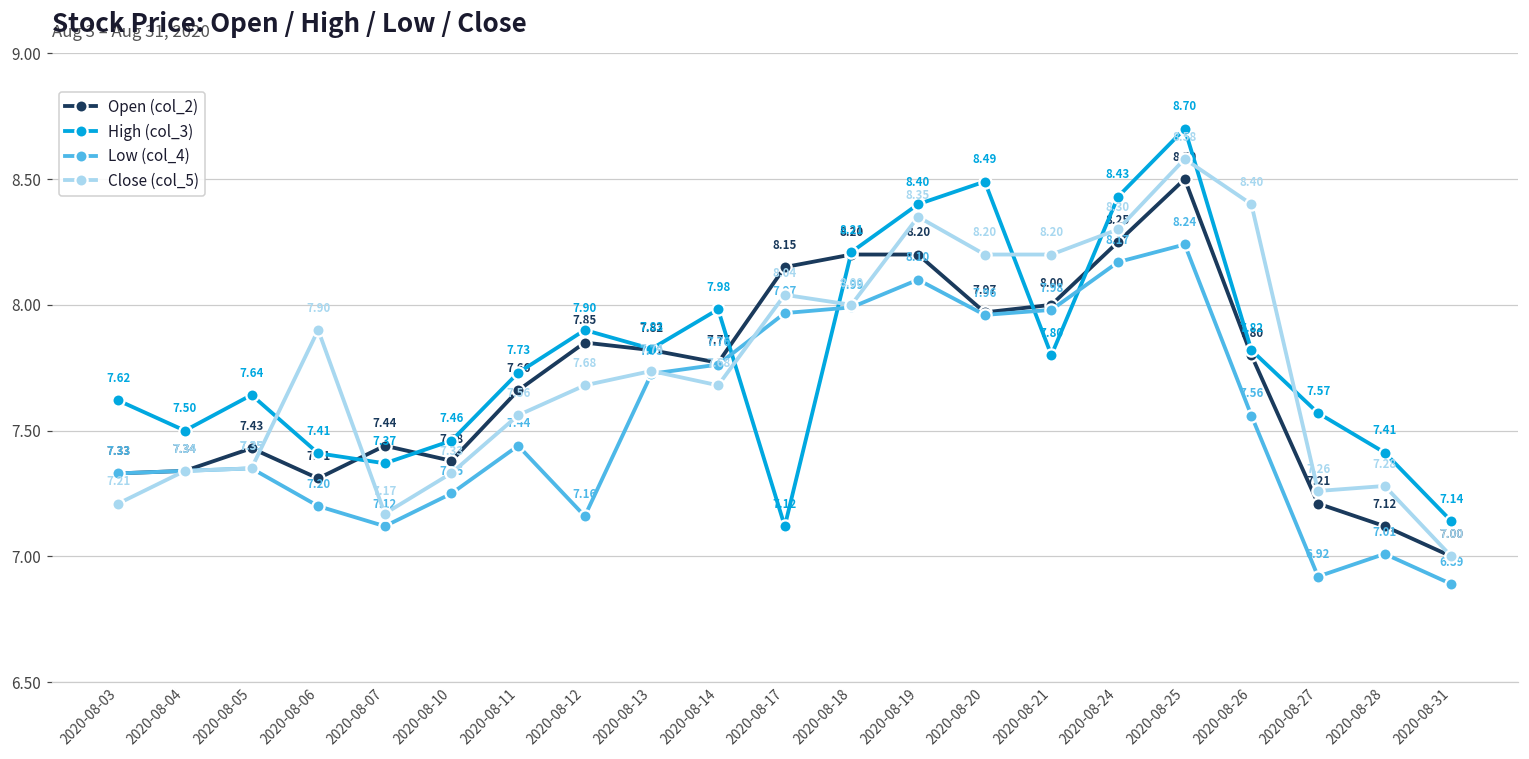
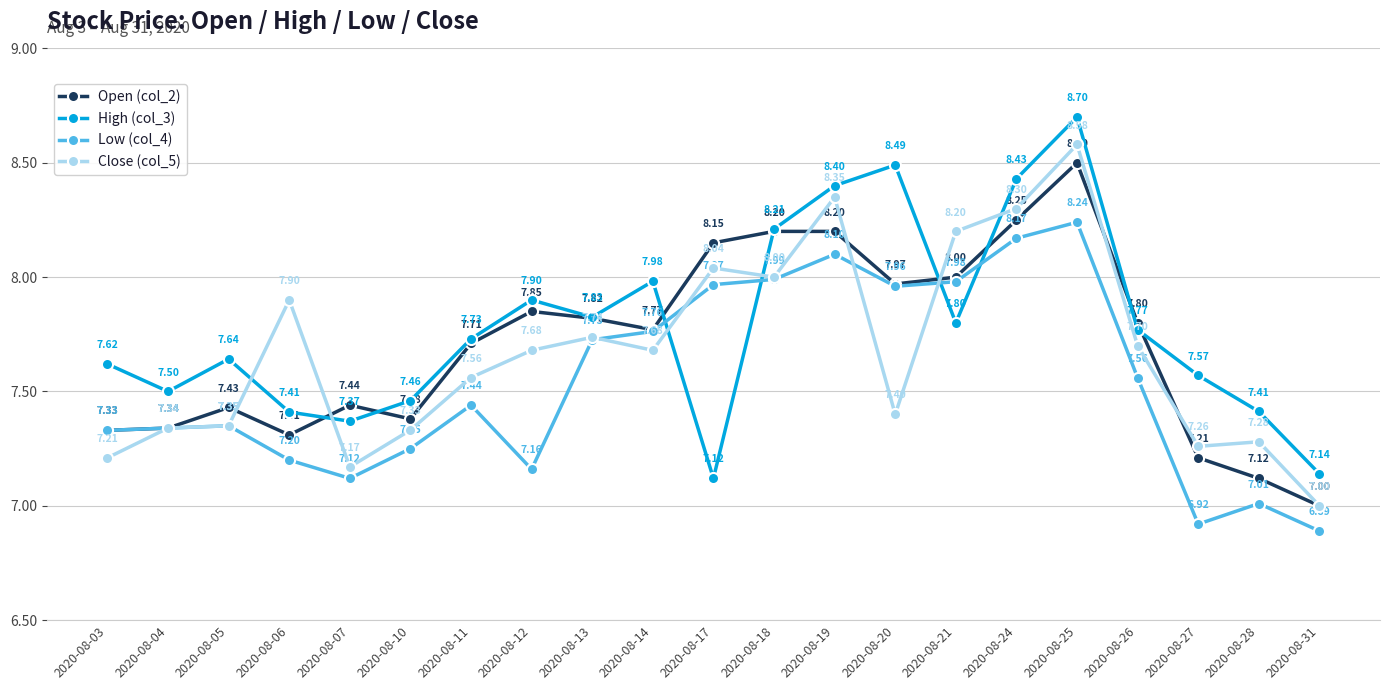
  {
    "Open (col_2)": {
      "2020-08-05": 7.43,
      "2020-08-07": 7.44,
-     "2020-08-11": 7.66,
+     "2020-08-11": 7.71,
      "2020-08-12": 7.85,
      "2020-08-17": 8.15,
      "2020-08-19": 8.20,
      "2020-08-24": 8.25,
      "2020-08-27": 7.21,
      "2020-08-28": 7.12
    },
    "High (col_3)": {
      "2020-08-03": 7.62,
      "2020-08-04": 7.50,
      "2020-08-05": 7.64,
      "2020-08-06": 7.41,
      "2020-08-10": 7.46,
      "2020-08-12": 7.90,
      "2020-08-14": 7.98,
      "2020-08-17": 7.12,
      "2020-08-19": 8.40,
      "2020-08-20": 8.49,
      "2020-08-21": 7.80,
      "2020-08-24": 8.43,
      "2020-08-25": 8.70,
-     "2020-08-26": 7.82,
+     "2020-08-26": 7.77,
      "2020-08-27": 7.57,
      "2020-08-28": 7.41,
      "2020-08-31": 7.14
    },
    "Low (col_4)": {
      "2020-08-07": 7.12,
      "2020-08-11": 7.44,
      "2020-08-12": 7.16,
      "2020-08-25": 8.24,
      "2020-08-26": 7.56,
      "2020-08-27": 6.92
    },
    "Close (col_5)": {
      "2020-08-03": 7.21,
      "2020-08-06": 7.90,
      "2020-08-07": 7.17,
      "2020-08-10": 7.33,
      "2020-08-11": 7.56,
      "2020-08-12": 7.68,
      "2020-08-19": 8.35,
-     "2020-08-20": 8.2,
+     "2020-08-20": 7.4,
      "2020-08-21": 8.20,
      "2020-08-24": 8.30,
      "2020-08-25": 8.58,
-     "2020-08-26": 8.40,
+     "2020-08-26": 7.70,
      "2020-08-27": 7.26,
      "2020-08-28": 7.28
    }
  }
